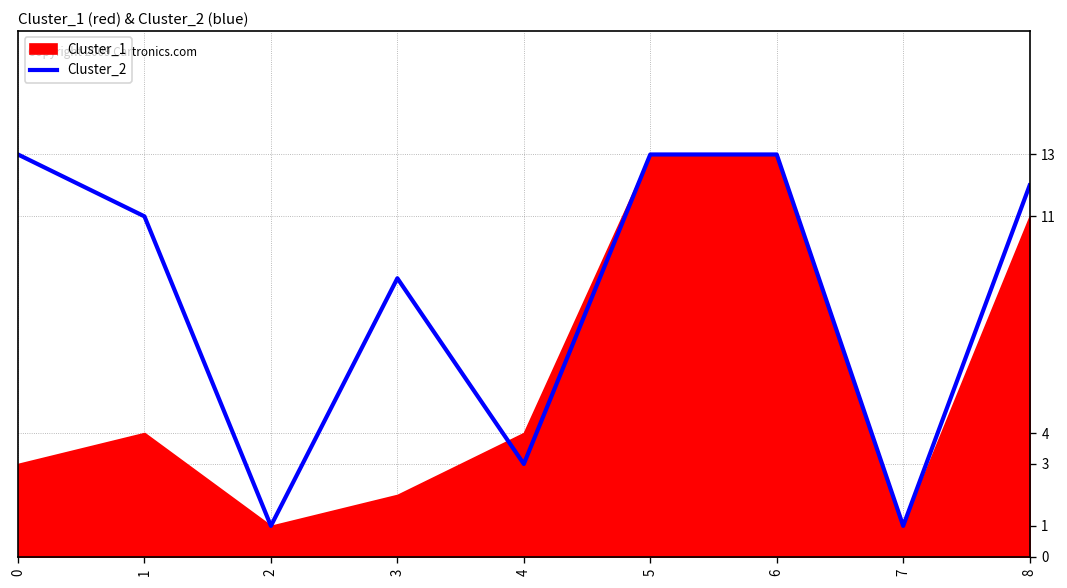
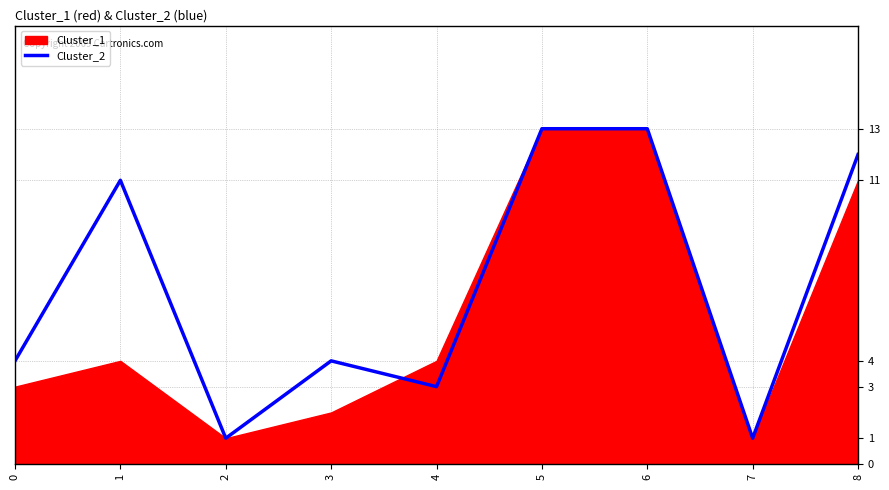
  {
    "Cluster_2": {
-     "0": 13,
+     "0": 4,
      "1": 11,
-     "3": 9,
+     "3": 4,
      "4": 3,
      "8": 12
    },
    "Cluster_1": {
      "0": 3,
      "1": 4,
      "3": 2,
      "4": 4,
      "8": 11
    }
  }
